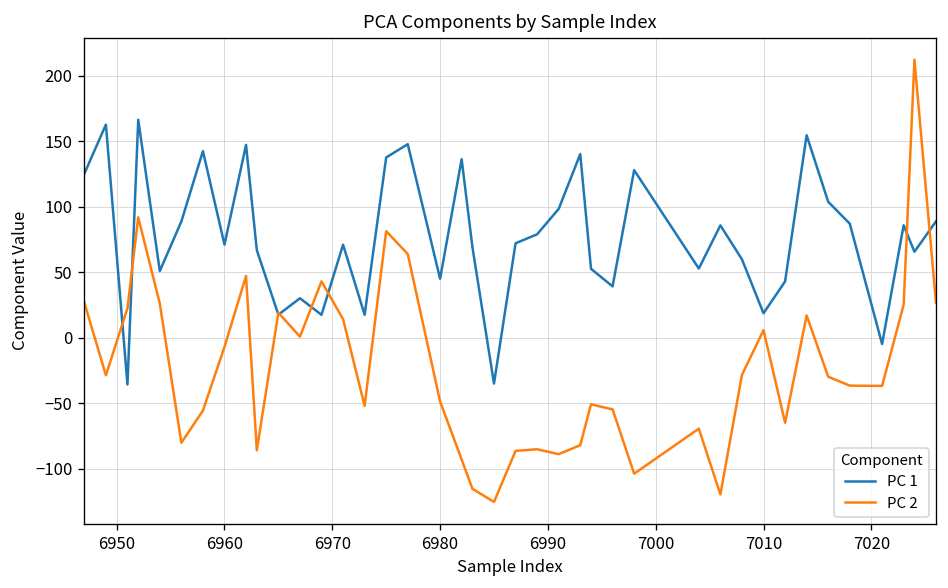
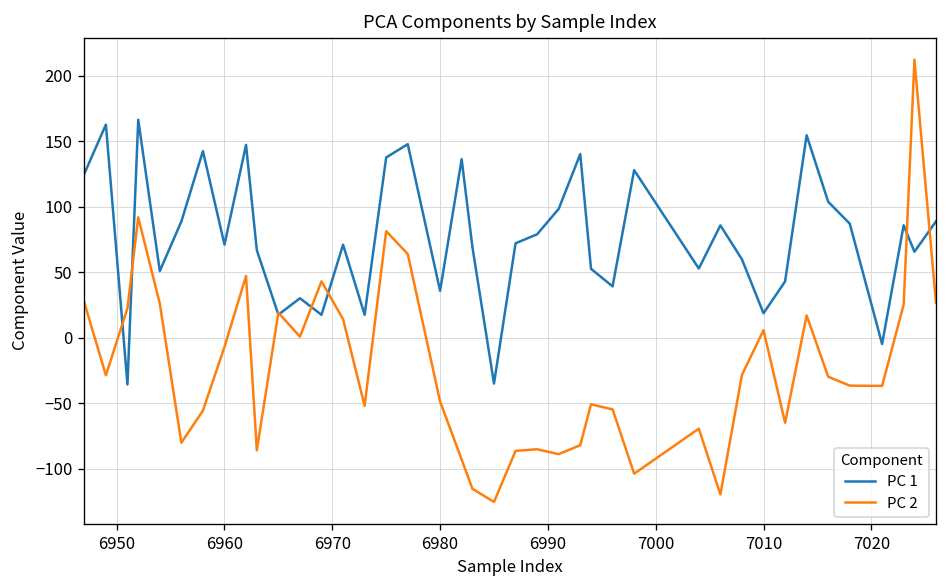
  {
    "PC 1": {
      "6960": 71,
-     "6980": 45,
+     "6980": 36,
      "7010": 19
    },
    "PC 2": {
      "6960": -7,
      "6980": -49,
      "7010": 6
    }
  }
